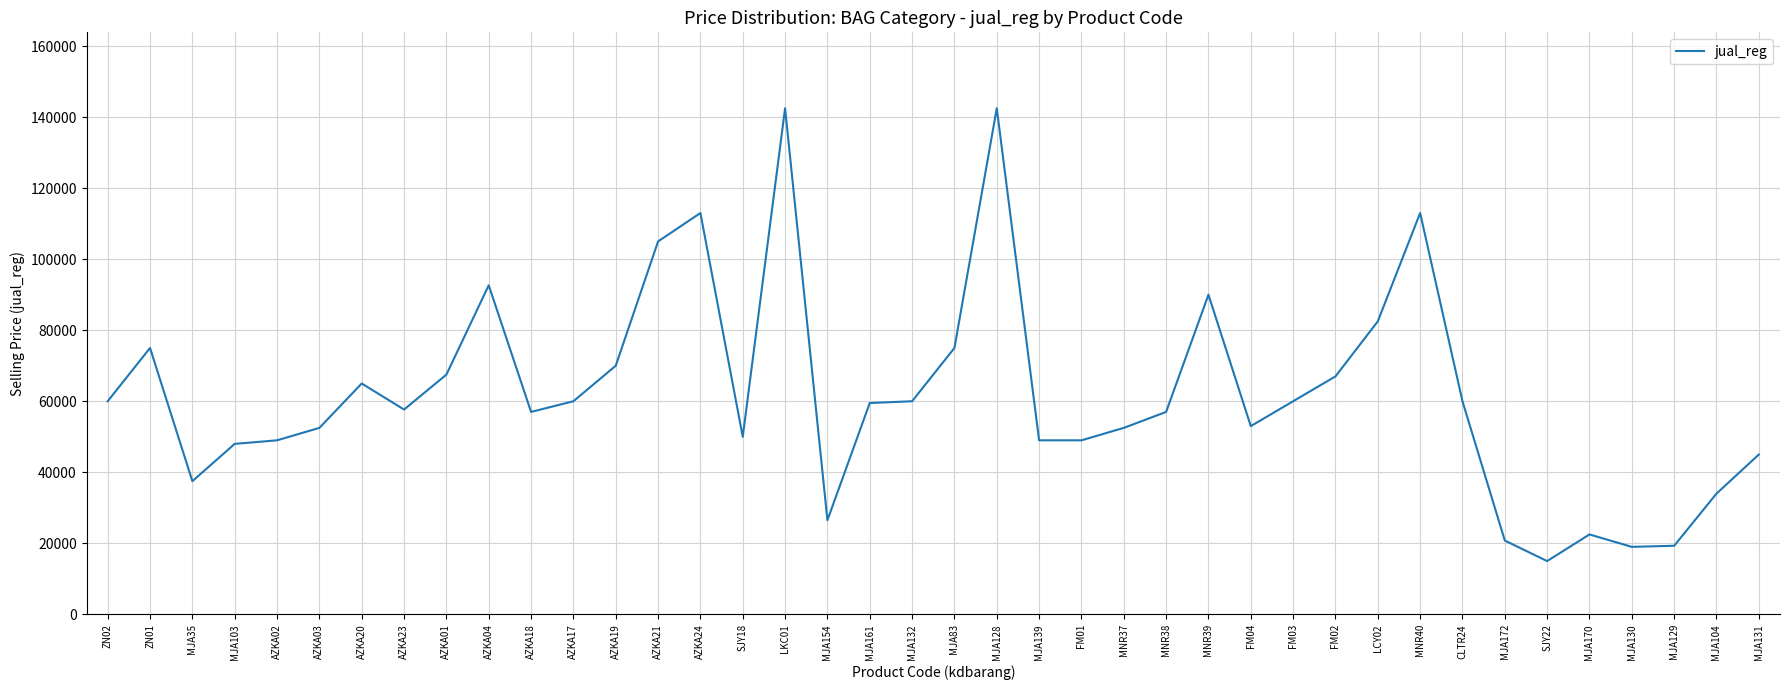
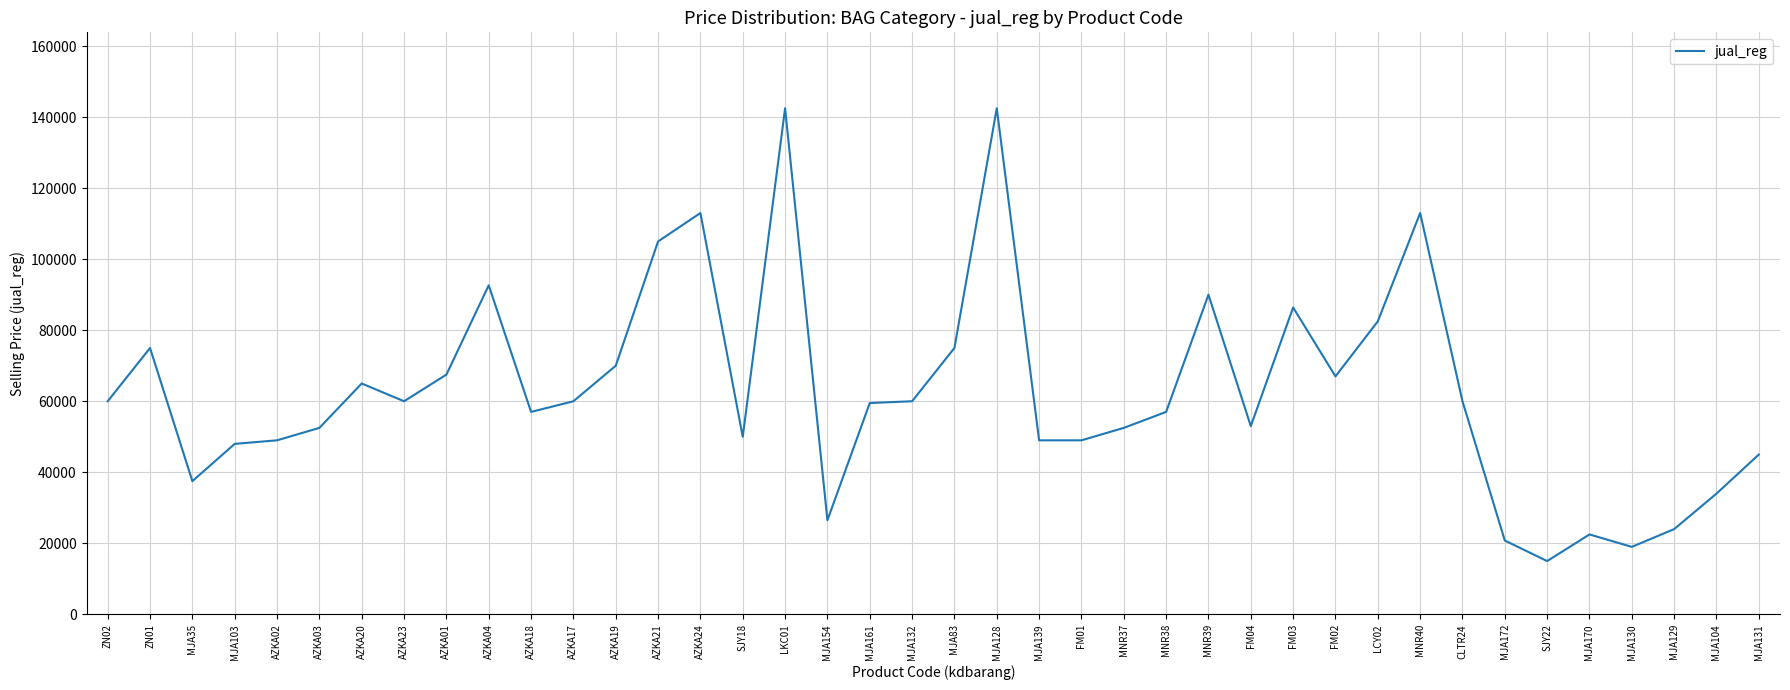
  {
    "ZN02": 60000,
    "ZN01": 75000,
    "MJA35": 38000,
    "MJA103": 48000,
    "AZKA02": 49000,
    "AZKA03": 53000,
    "AZKA20": 65000,
-   "AZKA23": 58000,
+   "AZKA23": 60000,
    "AZKA01": 68000,
    "AZKA04": 93000,
    "AZKA18": 57000,
    "AZKA17": 60000,
    "AZKA19": 70000,
    "AZKA21": 105000,
    "AZKA24": 113000,
    "SJY18": 50000,
    "LKC01": 143000,
    "MJA154": 27000,
    "MJA161": 60000,
    "MJA132": 60000,
    "MJA83": 75000,
    "MJA128": 143000,
    "MJA139": 49000,
    "FM01": 49000,
    "MNR37": 53000,
    "MNR38": 57000,
    "MNR39": 90000,
    "FM04": 53000,
-   "FM03": 60000,
+   "FM03": 86000,
    "FM02": 67000,
    "LCY02": 83000,
    "MNR40": 113000,
    "CLTR24": 60000,
    "MJA172": 21000,
    "SJY22": 15000,
    "MJA170": 23000,
    "MJA130": 19000,
-   "MJA129": 19000,
+   "MJA129": 24000,
    "MJA104": 34000,
    "MJA131": 45000
  }
